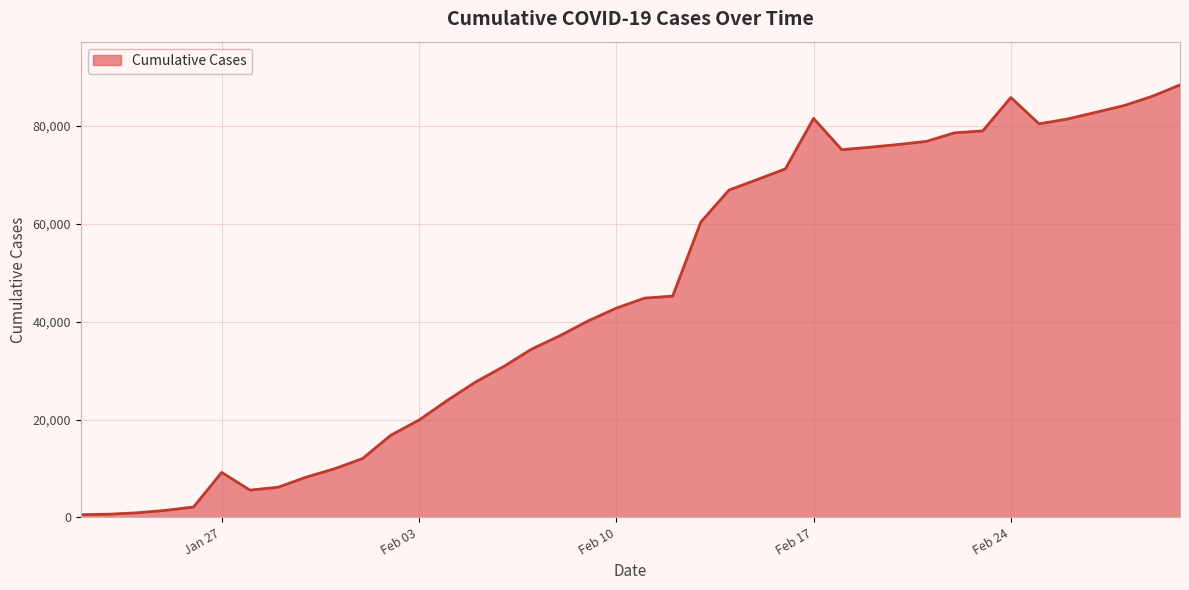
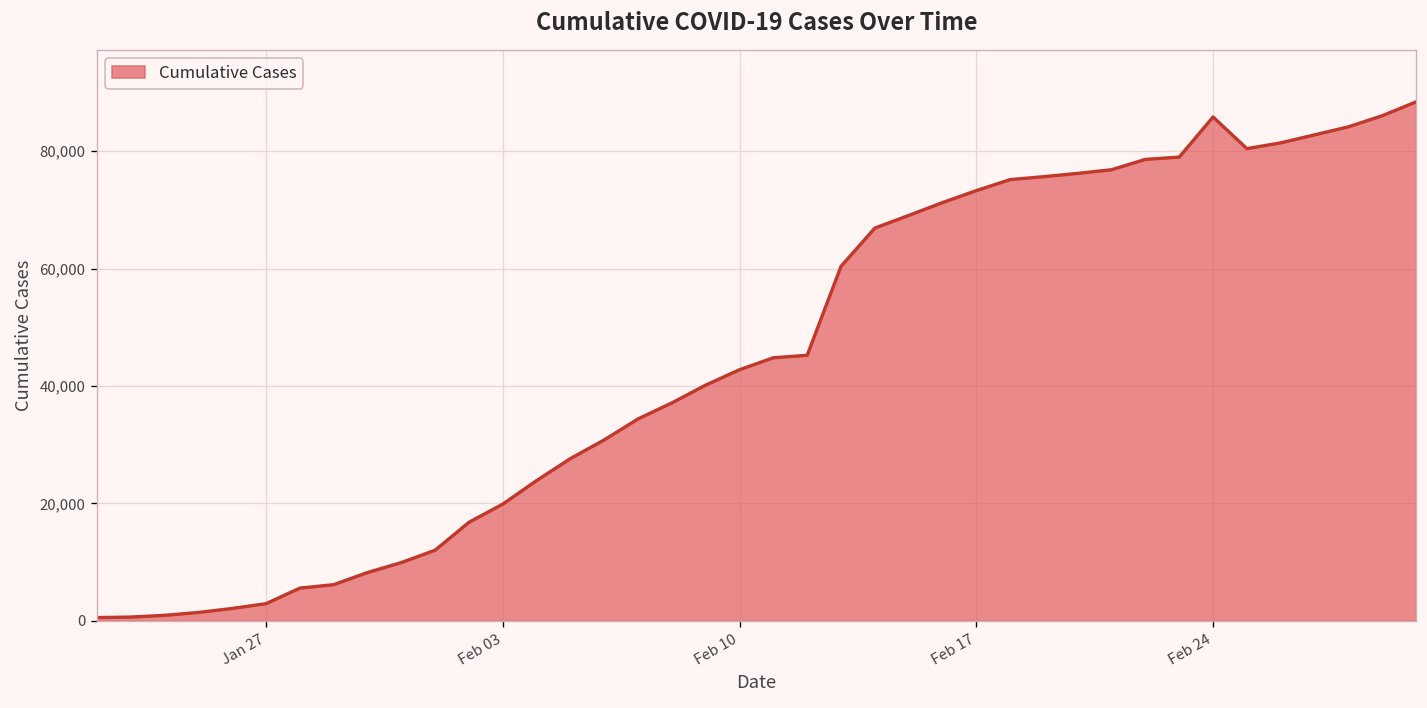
  {
-   "Jan 27": "9,000",
+   "Jan 27": "3,000",
    "Feb 03": "20,000",
    "Feb 10": "43,000",
-   "Feb 17": "82,000",
+   "Feb 17": "73,000",
    "Feb 24": "86,000"
  }
